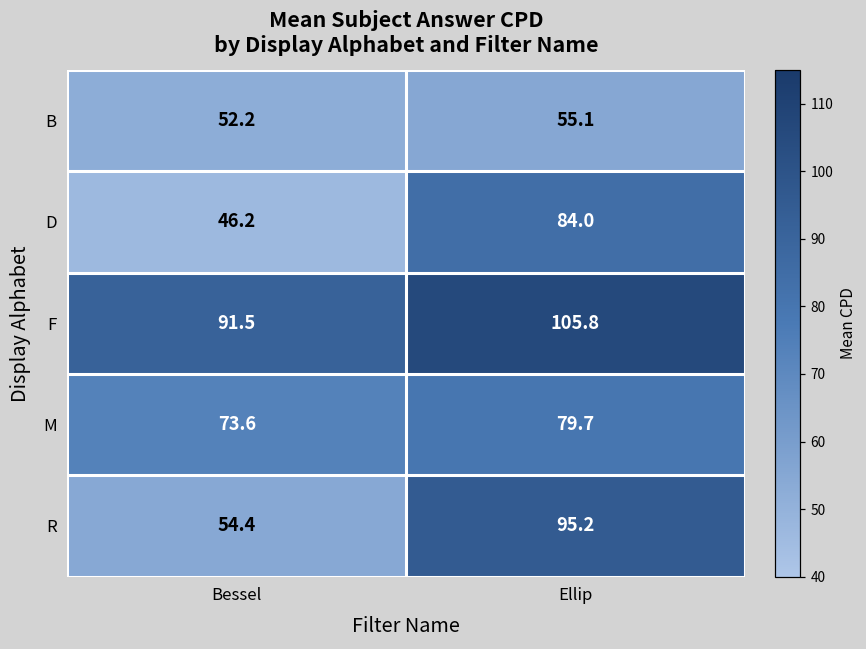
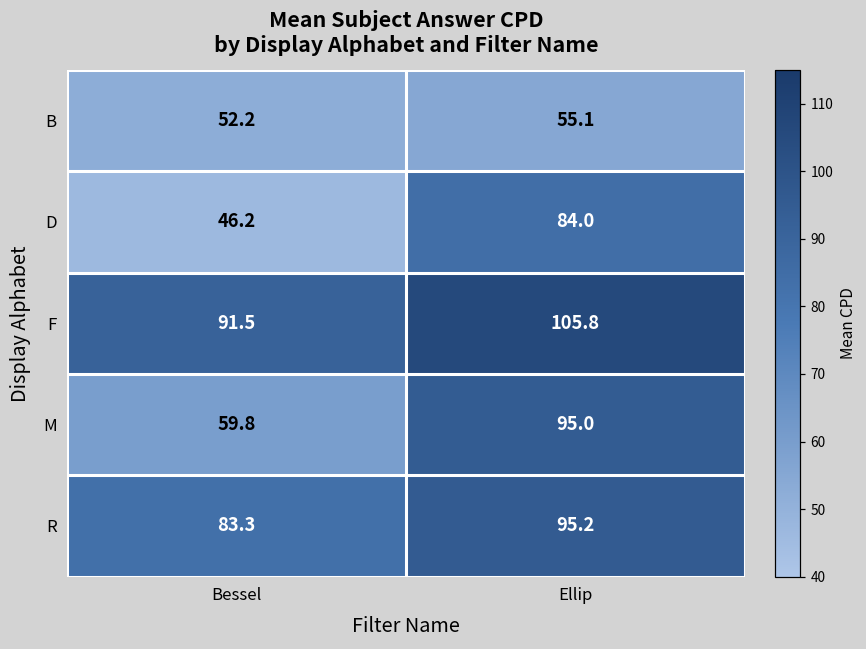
  {
    "B": {
      "Bessel": 52.2,
      "Ellip": 55.1
    },
    "D": {
      "Bessel": 46.2,
      "Ellip": 84.0
    },
    "F": {
      "Bessel": 91.5,
      "Ellip": 105.8
    },
    "M": {
-     "Bessel": 73.6,
-     "Ellip": 79.7
+     "Bessel": 59.8,
+     "Ellip": 95.0
    },
    "R": {
-     "Bessel": 54.4,
+     "Bessel": 83.3,
      "Ellip": 95.2
    }
  }
